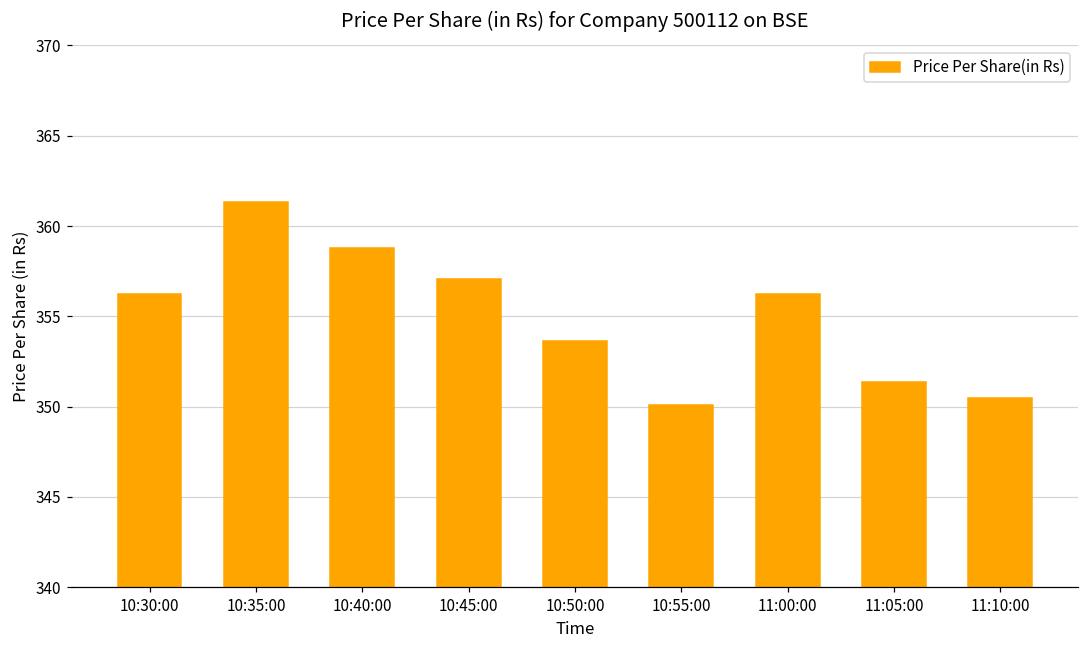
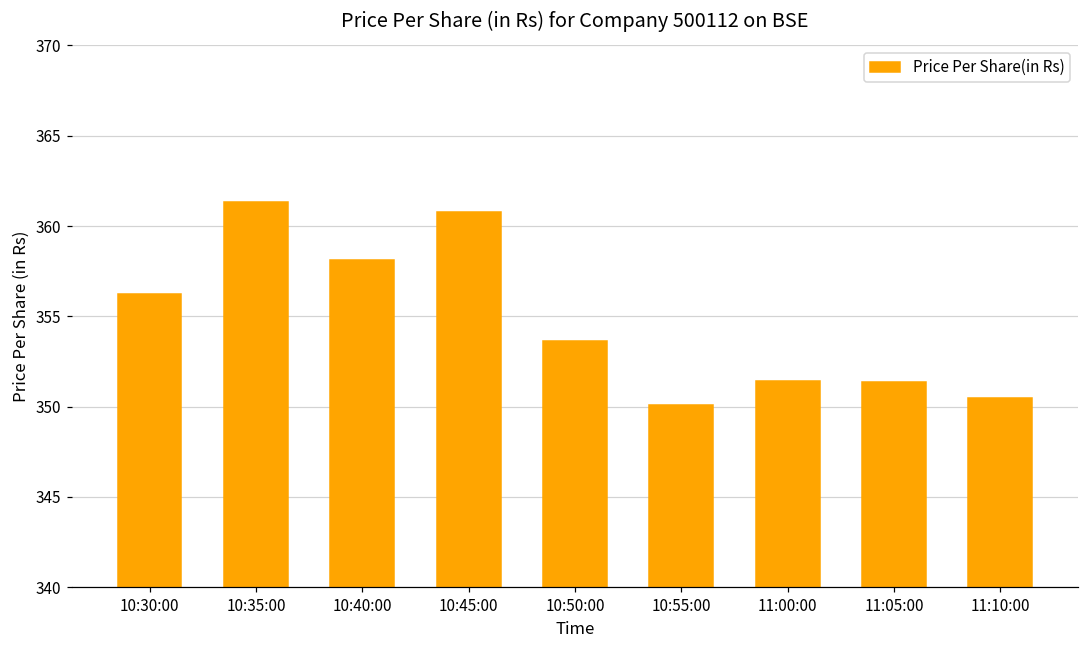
  {
    "10:30:00": 356.2,
    "10:35:00": 361.3,
-   "10:40:00": 358.8,
-   "10:45:00": 357.1,
+   "10:40:00": 358.1,
+   "10:45:00": 360.8,
    "10:50:00": 353.6,
    "10:55:00": 350.1,
-   "11:00:00": 356.2,
+   "11:00:00": 351.4,
    "11:05:00": 351.4,
    "11:10:00": 350.5
  }
